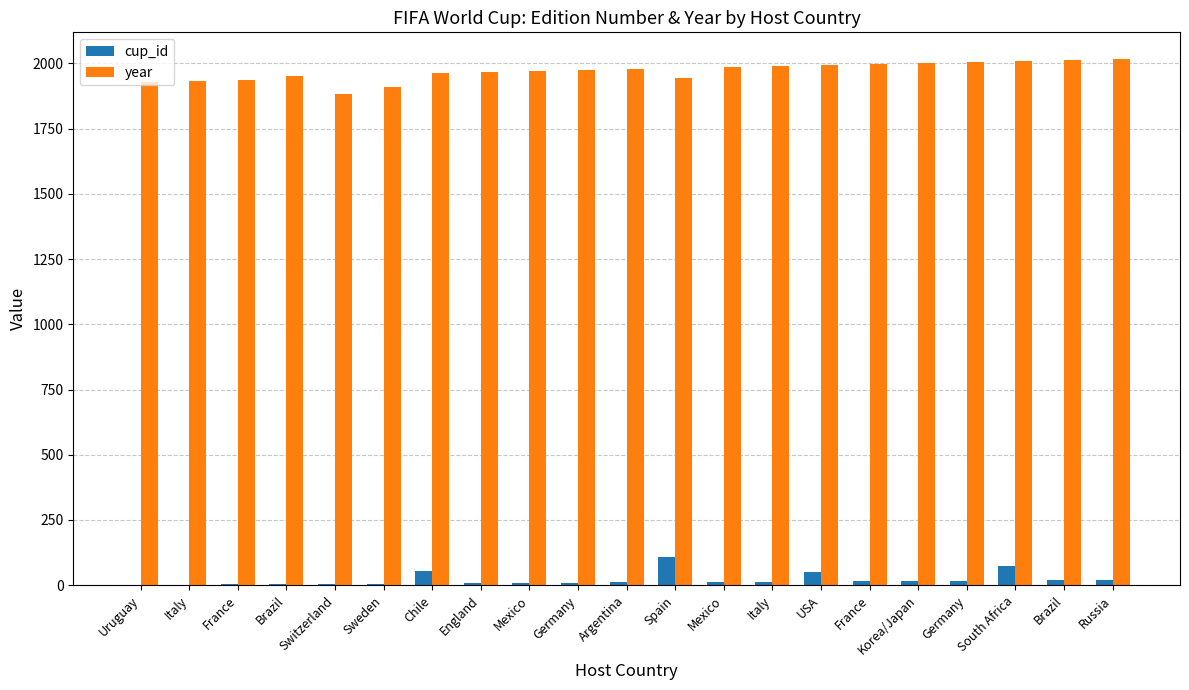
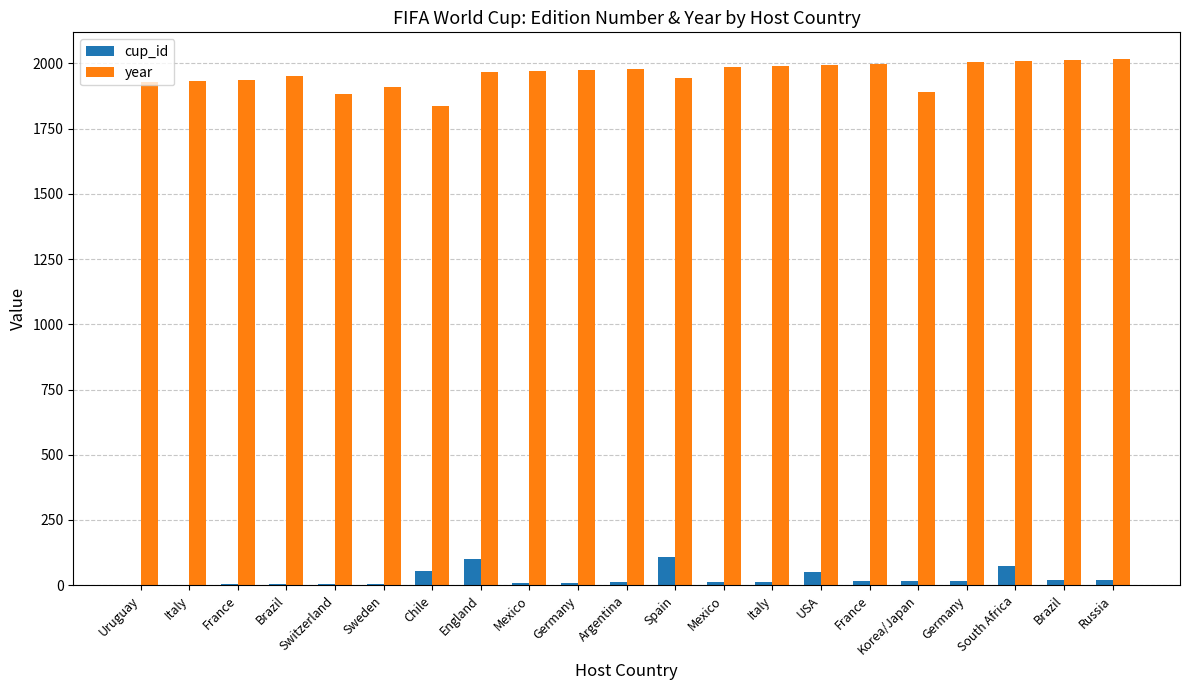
  {
    "cup_id": {
      "Chile": 60,
-     "England": 10,
+     "England": 100,
      "Argentina": 10,
      "Spain": 110,
      "USA": 50,
      "Korea/Japan": 20,
      "South Africa": 70,
      "Russia": 20
    },
    "year": {
      "Switzerland": 1880,
      "Sweden": 1910,
-     "Chile": 1960,
+     "Chile": 1840,
      "England": 1970,
      "Argentina": 1980,
      "Spain": 1950,
      "USA": 1990,
-     "Korea/Japan": 2000,
+     "Korea/Japan": 1890,
      "South Africa": 2010,
      "Russia": 2020
    }
  }
